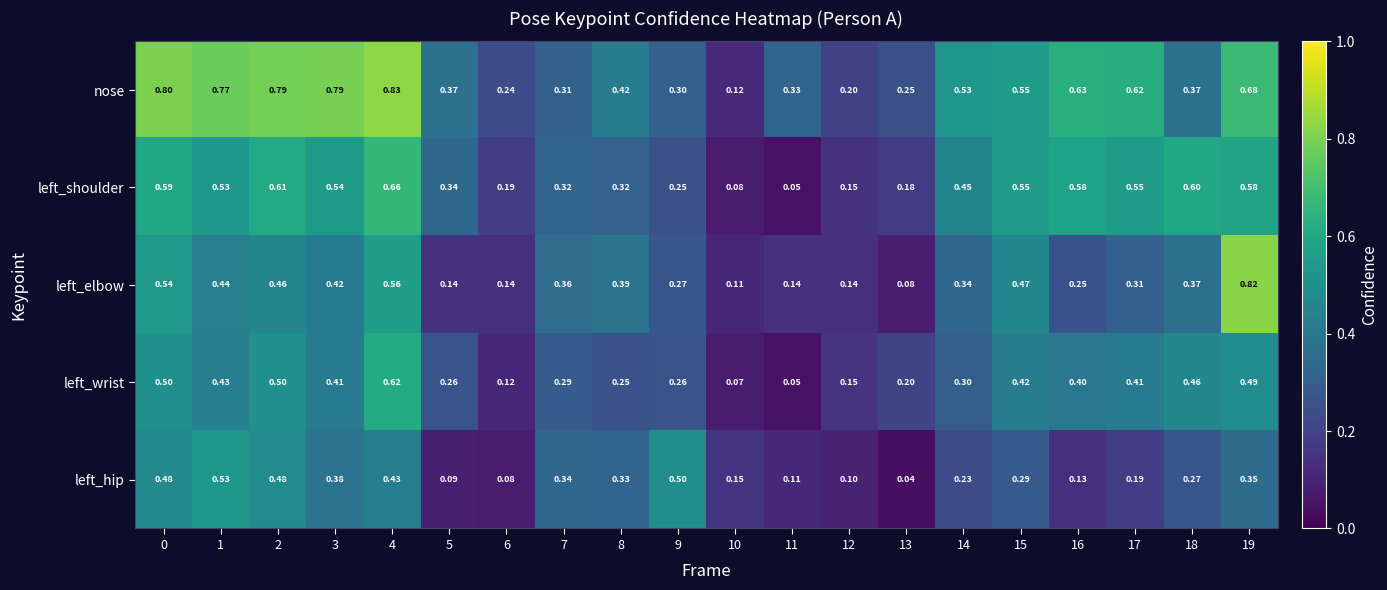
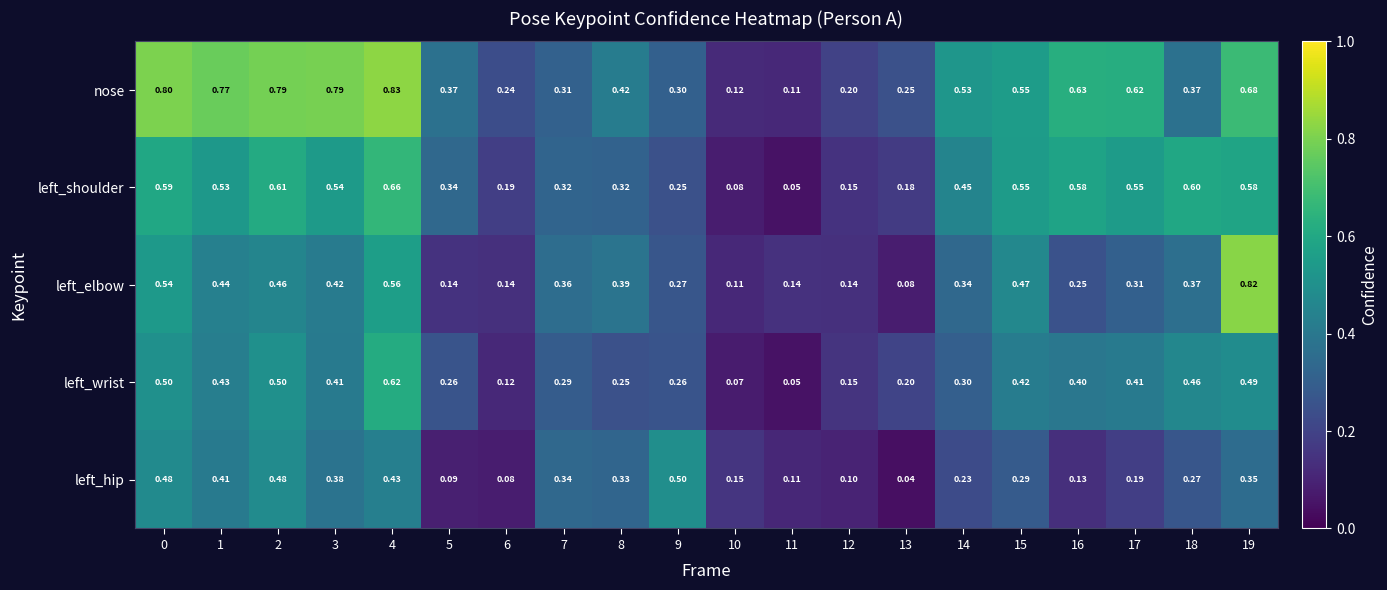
  {
    "nose": {
      "0": 0.80,
      "1": 0.77,
      "2": 0.79,
      "3": 0.79,
      "4": 0.83,
      "5": 0.37,
      "6": 0.24,
      "7": 0.31,
      "8": 0.42,
      "9": 0.30,
      "10": 0.12,
-     "11": 0.33,
+     "11": 0.11,
      "12": 0.20,
      "13": 0.25,
      "14": 0.53,
      "15": 0.55,
      "16": 0.63,
      "17": 0.62,
      "18": 0.37,
      "19": 0.68
    },
    "left_shoulder": {
      "0": 0.59,
      "1": 0.53,
      "2": 0.61,
      "3": 0.54,
      "4": 0.66,
      "5": 0.34,
      "6": 0.19,
      "7": 0.32,
      "8": 0.32,
      "9": 0.25,
      "10": 0.08,
      "11": 0.05,
      "12": 0.15,
      "13": 0.18,
      "14": 0.45,
      "15": 0.55,
      "16": 0.58,
      "17": 0.55,
      "18": 0.60,
      "19": 0.58
    },
    "left_elbow": {
      "0": 0.54,
      "1": 0.44,
      "2": 0.46,
      "3": 0.42,
      "4": 0.56,
      "5": 0.14,
      "6": 0.14,
      "7": 0.36,
      "8": 0.39,
      "9": 0.27,
      "10": 0.11,
      "11": 0.14,
      "12": 0.14,
      "13": 0.08,
      "14": 0.34,
      "15": 0.47,
      "16": 0.25,
      "17": 0.31,
      "18": 0.37,
      "19": 0.82
    },
    "left_wrist": {
      "0": 0.50,
      "1": 0.43,
      "2": 0.50,
      "3": 0.41,
      "4": 0.62,
      "5": 0.26,
      "6": 0.12,
      "7": 0.29,
      "8": 0.25,
      "9": 0.26,
      "10": 0.07,
      "11": 0.05,
      "12": 0.15,
      "13": 0.20,
      "14": 0.30,
      "15": 0.42,
      "16": 0.40,
      "17": 0.41,
      "18": 0.46,
      "19": 0.49
    },
    "left_hip": {
      "0": 0.48,
-     "1": 0.53,
+     "1": 0.41,
      "2": 0.48,
      "3": 0.38,
      "4": 0.43,
      "5": 0.09,
      "6": 0.08,
      "7": 0.34,
      "8": 0.33,
      "9": 0.50,
      "10": 0.15,
      "11": 0.11,
      "12": 0.10,
      "13": 0.04,
      "14": 0.23,
      "15": 0.29,
      "16": 0.13,
      "17": 0.19,
      "18": 0.27,
      "19": 0.35
    }
  }
